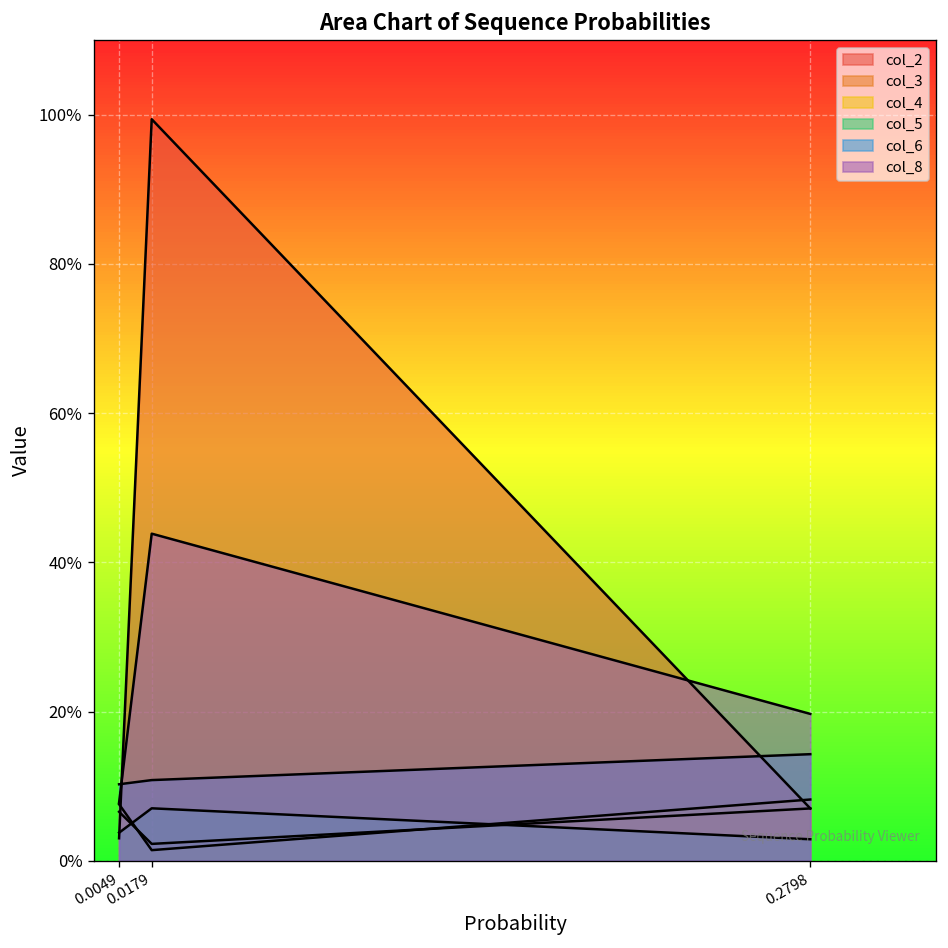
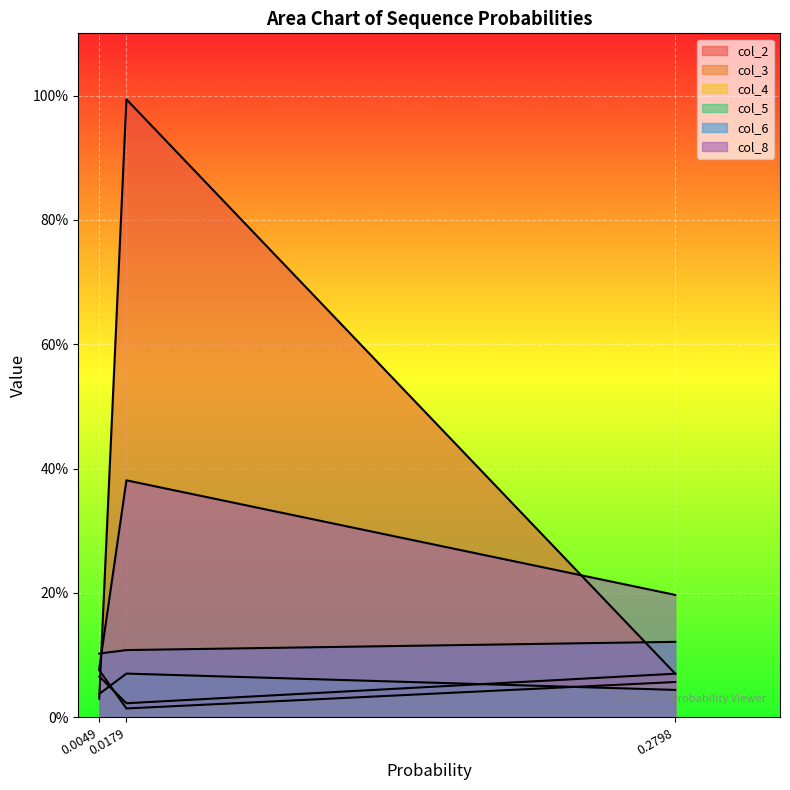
  {
    "col_4": {
      "0.0179": "1%",
-     "0.2798": "8%"
+     "0.2798": "6%"
    },
    "col_5": {
      "0.0049": "4%",
      "0.0179": "7%",
-     "0.2798": "3%"
+     "0.2798": "4%"
    },
    "col_6": {
      "0.0049": "10%",
      "0.0179": "11%",
-     "0.2798": "14%"
+     "0.2798": "12%"
    },
    "col_8": {
-     "0.0179": "44%",
+     "0.0179": "38%",
      "0.2798": "20%"
    }
  }
